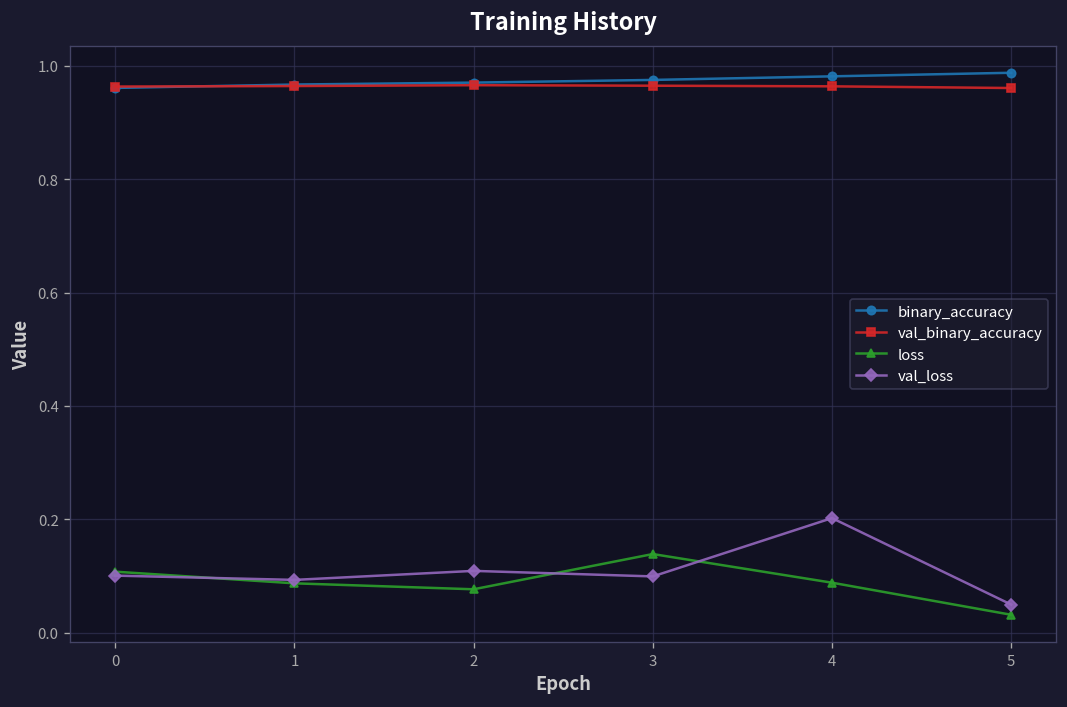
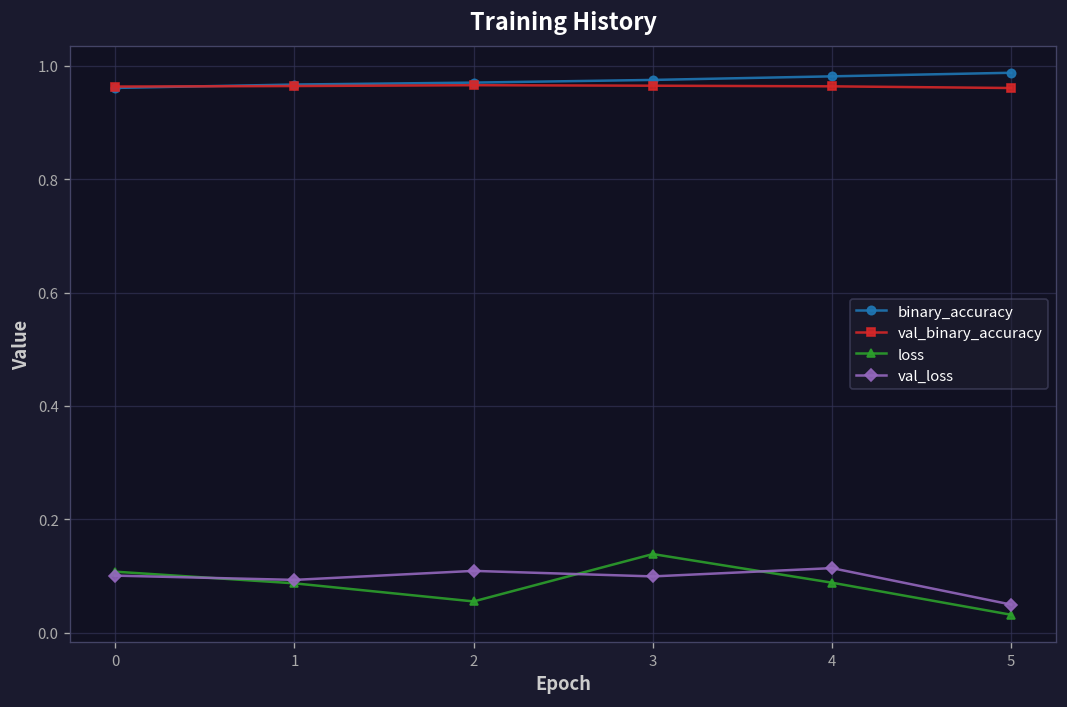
  {
    "binary_accuracy": {
      "3": 0.97,
      "4": 0.98,
      "5": 0.99
    },
    "val_binary_accuracy": {
      "3": 0.96,
      "4": 0.96,
      "5": 0.96
    },
    "loss": {
      "0": 0.11,
      "1": 0.09,
-     "2": 0.08,
+     "2": 0.06,
      "3": 0.14,
      "4": 0.09,
      "5": 0.03
    },
    "val_loss": {
      "0": 0.10,
      "1": 0.09,
      "2": 0.11,
      "3": 0.10,
-     "4": 0.20,
+     "4": 0.11,
      "5": 0.05
    }
  }
